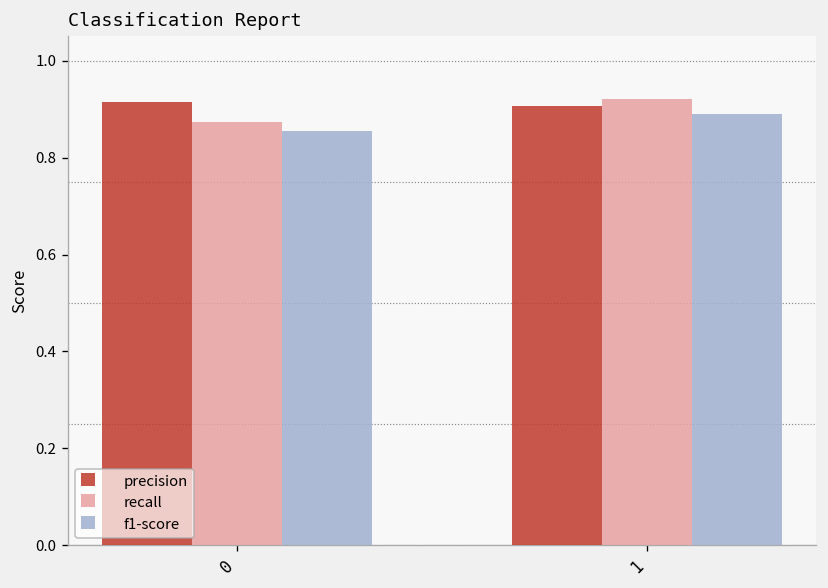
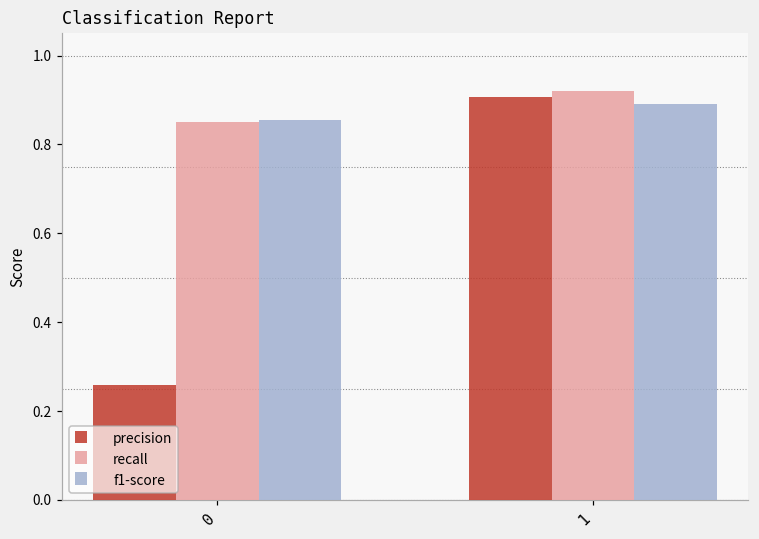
  {
    "precision": {
-     "0": 0.91,
+     "0": 0.26,
      "1": 0.91
    },
    "recall": {
-     "0": 0.87,
+     "0": 0.85,
      "1": 0.92
    },
    "f1-score": {
      "0": 0.86,
      "1": 0.89
    }
  }
